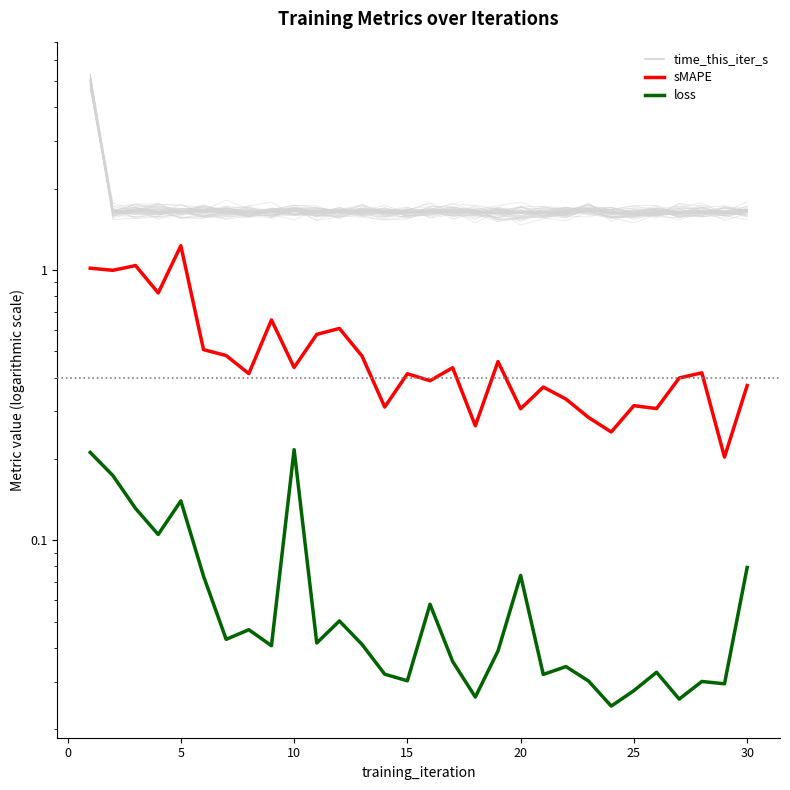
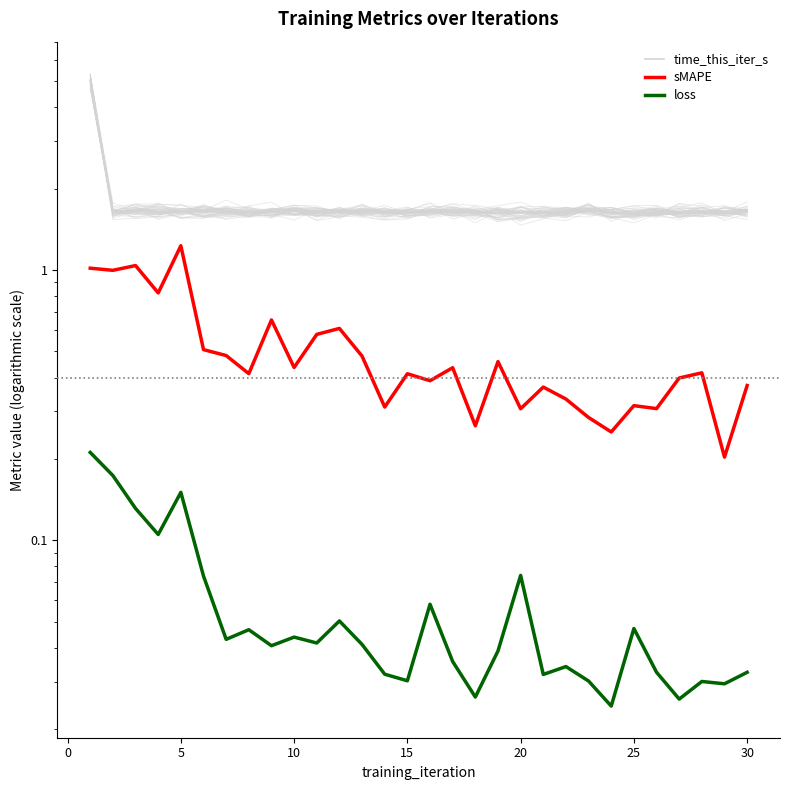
  {
    "sMAPE": {
      "5": 1.2,
      "10": 0.44,
      "15": 0.41,
      "20": 0.31,
      "25": 0.32,
      "30": 0.37
    },
    "loss": {
-     "5": 0.14,
-     "10": 0.22,
+     "5": 0.15,
+     "10": 0.044,
      "15": 0.030,
      "20": 0.074,
-     "25": 0.028,
-     "30": 0.079
+     "25": 0.047,
+     "30": 0.032
    }
  }
